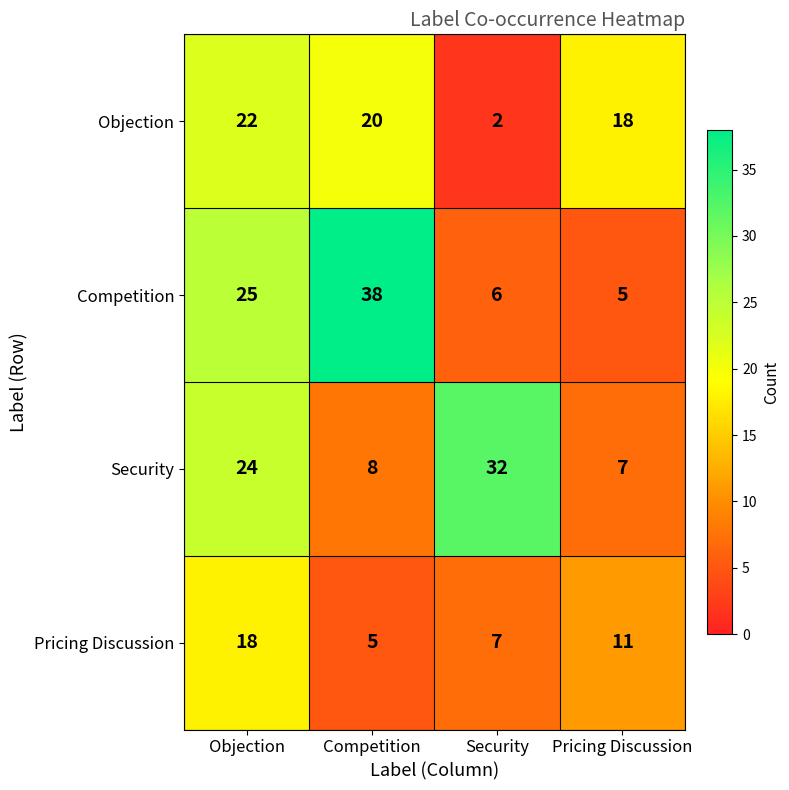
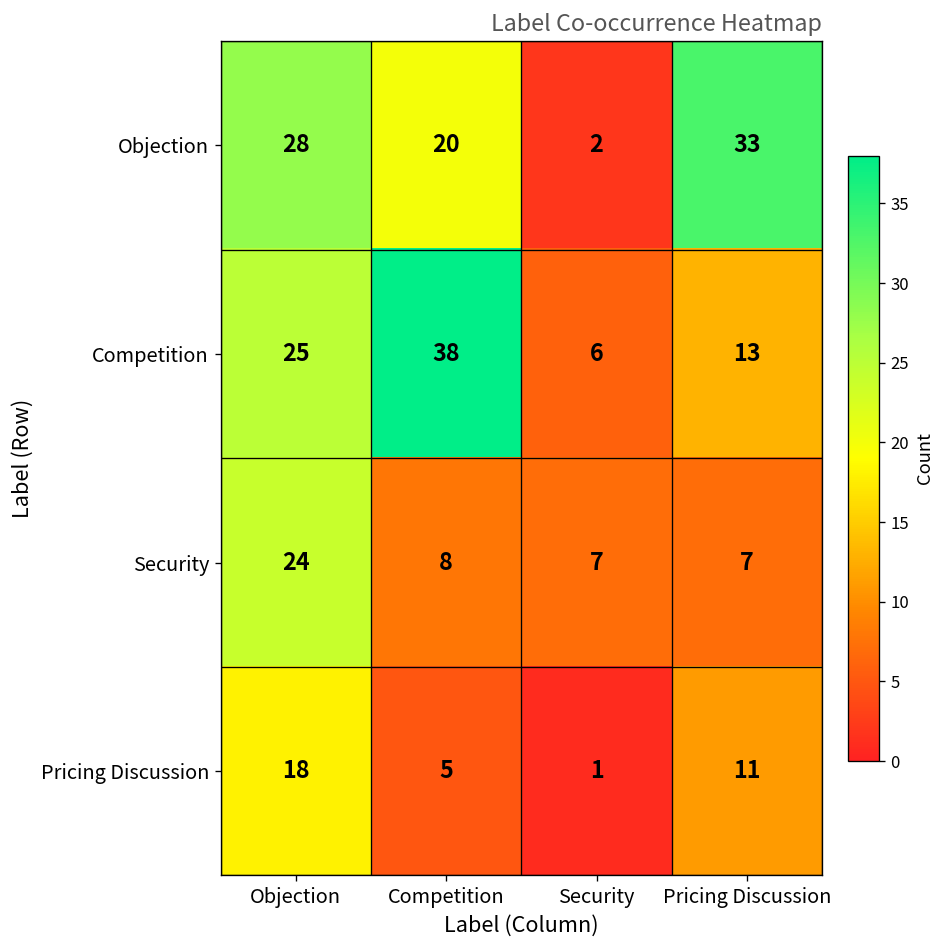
  {
    "Objection": {
-     "Objection": 22,
+     "Objection": 28,
      "Competition": 20,
      "Security": 2,
-     "Pricing Discussion": 18
+     "Pricing Discussion": 33
    },
    "Competition": {
      "Objection": 25,
      "Competition": 38,
      "Security": 6,
-     "Pricing Discussion": 5
+     "Pricing Discussion": 13
    },
    "Security": {
      "Objection": 24,
      "Competition": 8,
-     "Security": 32,
+     "Security": 7,
      "Pricing Discussion": 7
    },
    "Pricing Discussion": {
      "Objection": 18,
      "Competition": 5,
-     "Security": 7,
+     "Security": 1,
      "Pricing Discussion": 11
    }
  }
